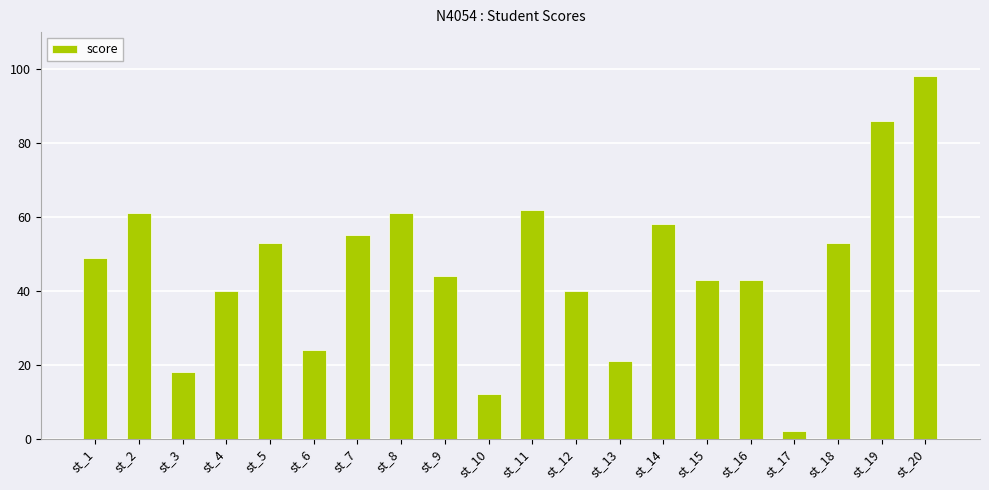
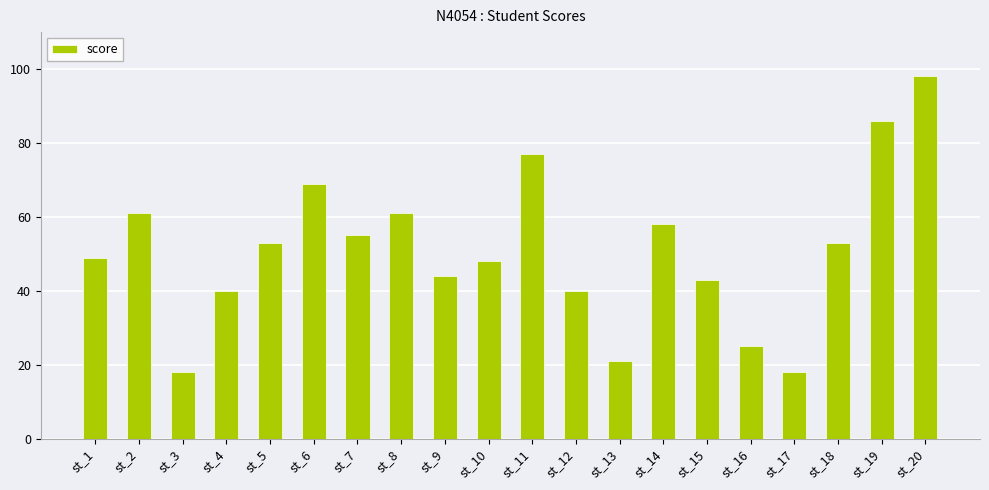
  {
    "st_1": 49,
    "st_2": 61,
    "st_3": 18,
    "st_4": 40,
    "st_5": 53,
-   "st_6": 24,
+   "st_6": 69,
    "st_7": 55,
    "st_8": 61,
    "st_9": 44,
-   "st_10": 12,
-   "st_11": 62,
+   "st_10": 48,
+   "st_11": 77,
    "st_12": 40,
    "st_13": 21,
    "st_14": 58,
    "st_15": 43,
-   "st_16": 43,
-   "st_17": 2,
+   "st_16": 25,
+   "st_17": 18,
    "st_18": 53,
    "st_19": 86,
    "st_20": 98
  }
